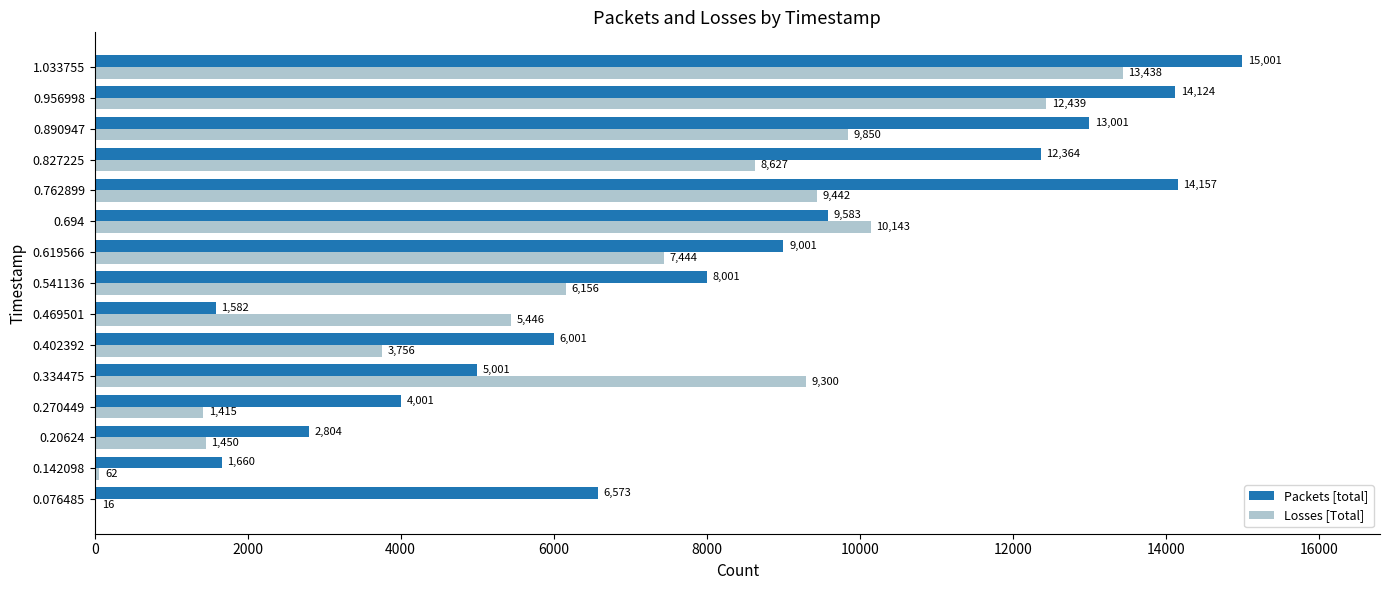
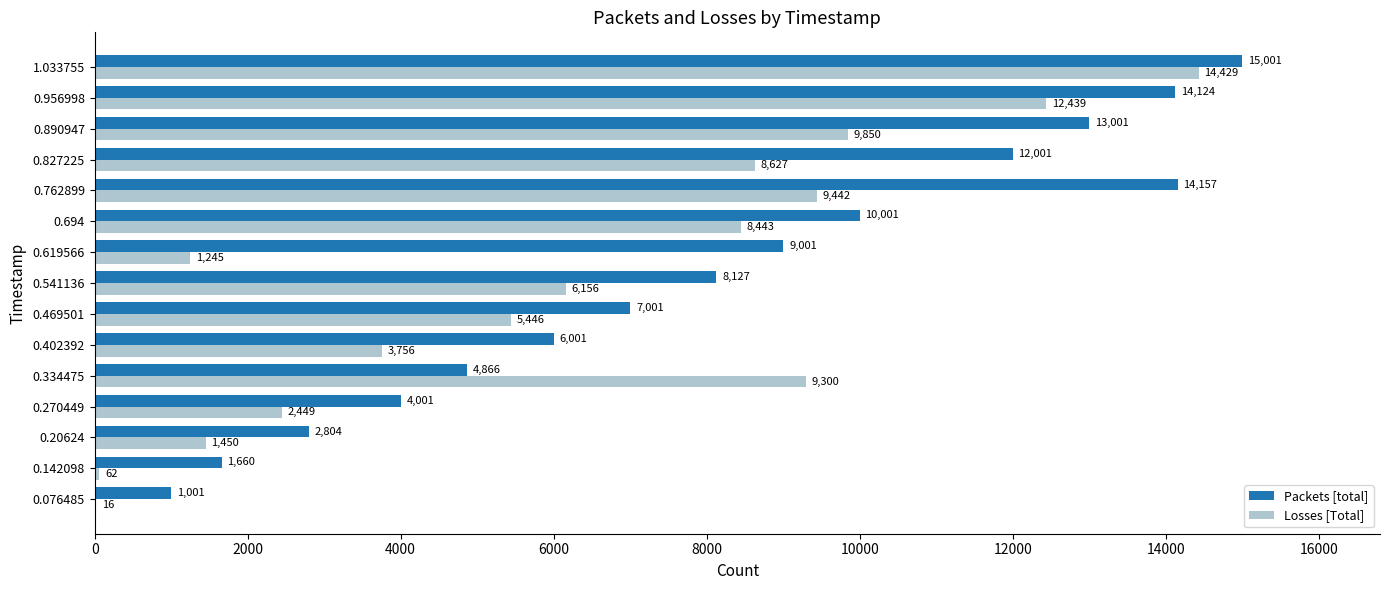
  {
    "Packets [total]": {
      "1.033755": "15,001",
      "0.956998": "14,124",
      "0.890947": "13,001",
-     "0.827225": "12,364",
+     "0.827225": "12,001",
      "0.762899": "14,157",
-     "0.694": "9,583",
+     "0.694": "10,001",
      "0.619566": "9,001",
-     "0.541136": "8,001",
-     "0.469501": "1,582",
+     "0.541136": "8,127",
+     "0.469501": "7,001",
      "0.402392": "6,001",
-     "0.334475": "5,001",
+     "0.334475": "4,866",
      "0.270449": "4,001",
      "0.20624": "2,804",
      "0.142098": "1,660",
-     "0.076485": "6,573"
+     "0.076485": "1,001"
    },
    "Losses [Total]": {
-     "1.033755": "13,438",
+     "1.033755": "14,429",
      "0.956998": "12,439",
      "0.890947": "9,850",
      "0.827225": "8,627",
      "0.762899": "9,442",
-     "0.694": "10,143",
-     "0.619566": "7,444",
+     "0.694": "8,443",
+     "0.619566": "1,245",
      "0.541136": "6,156",
      "0.469501": "5,446",
      "0.402392": "3,756",
      "0.334475": "9,300",
-     "0.270449": "1,415",
+     "0.270449": "2,449",
      "0.20624": "1,450",
      "0.142098": "62",
      "0.076485": "16"
    }
  }
